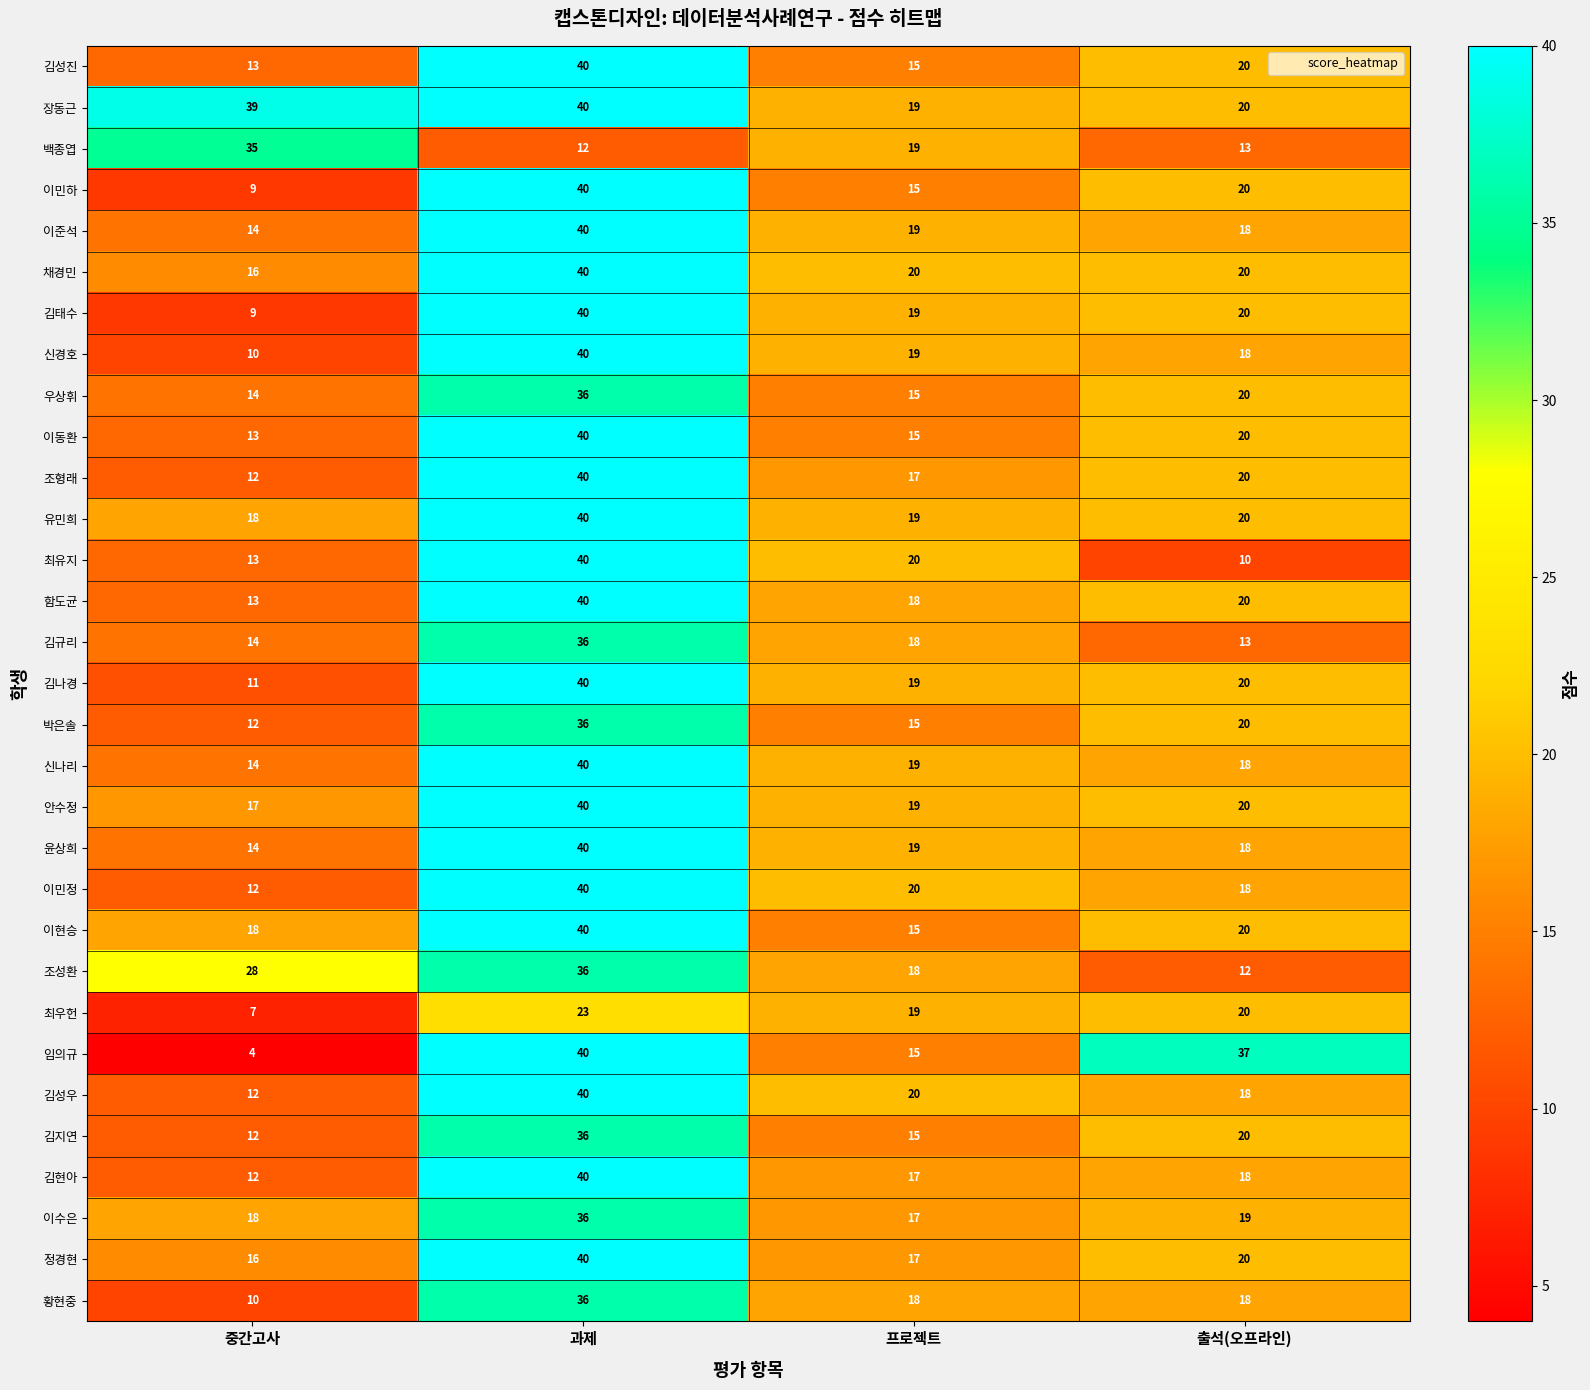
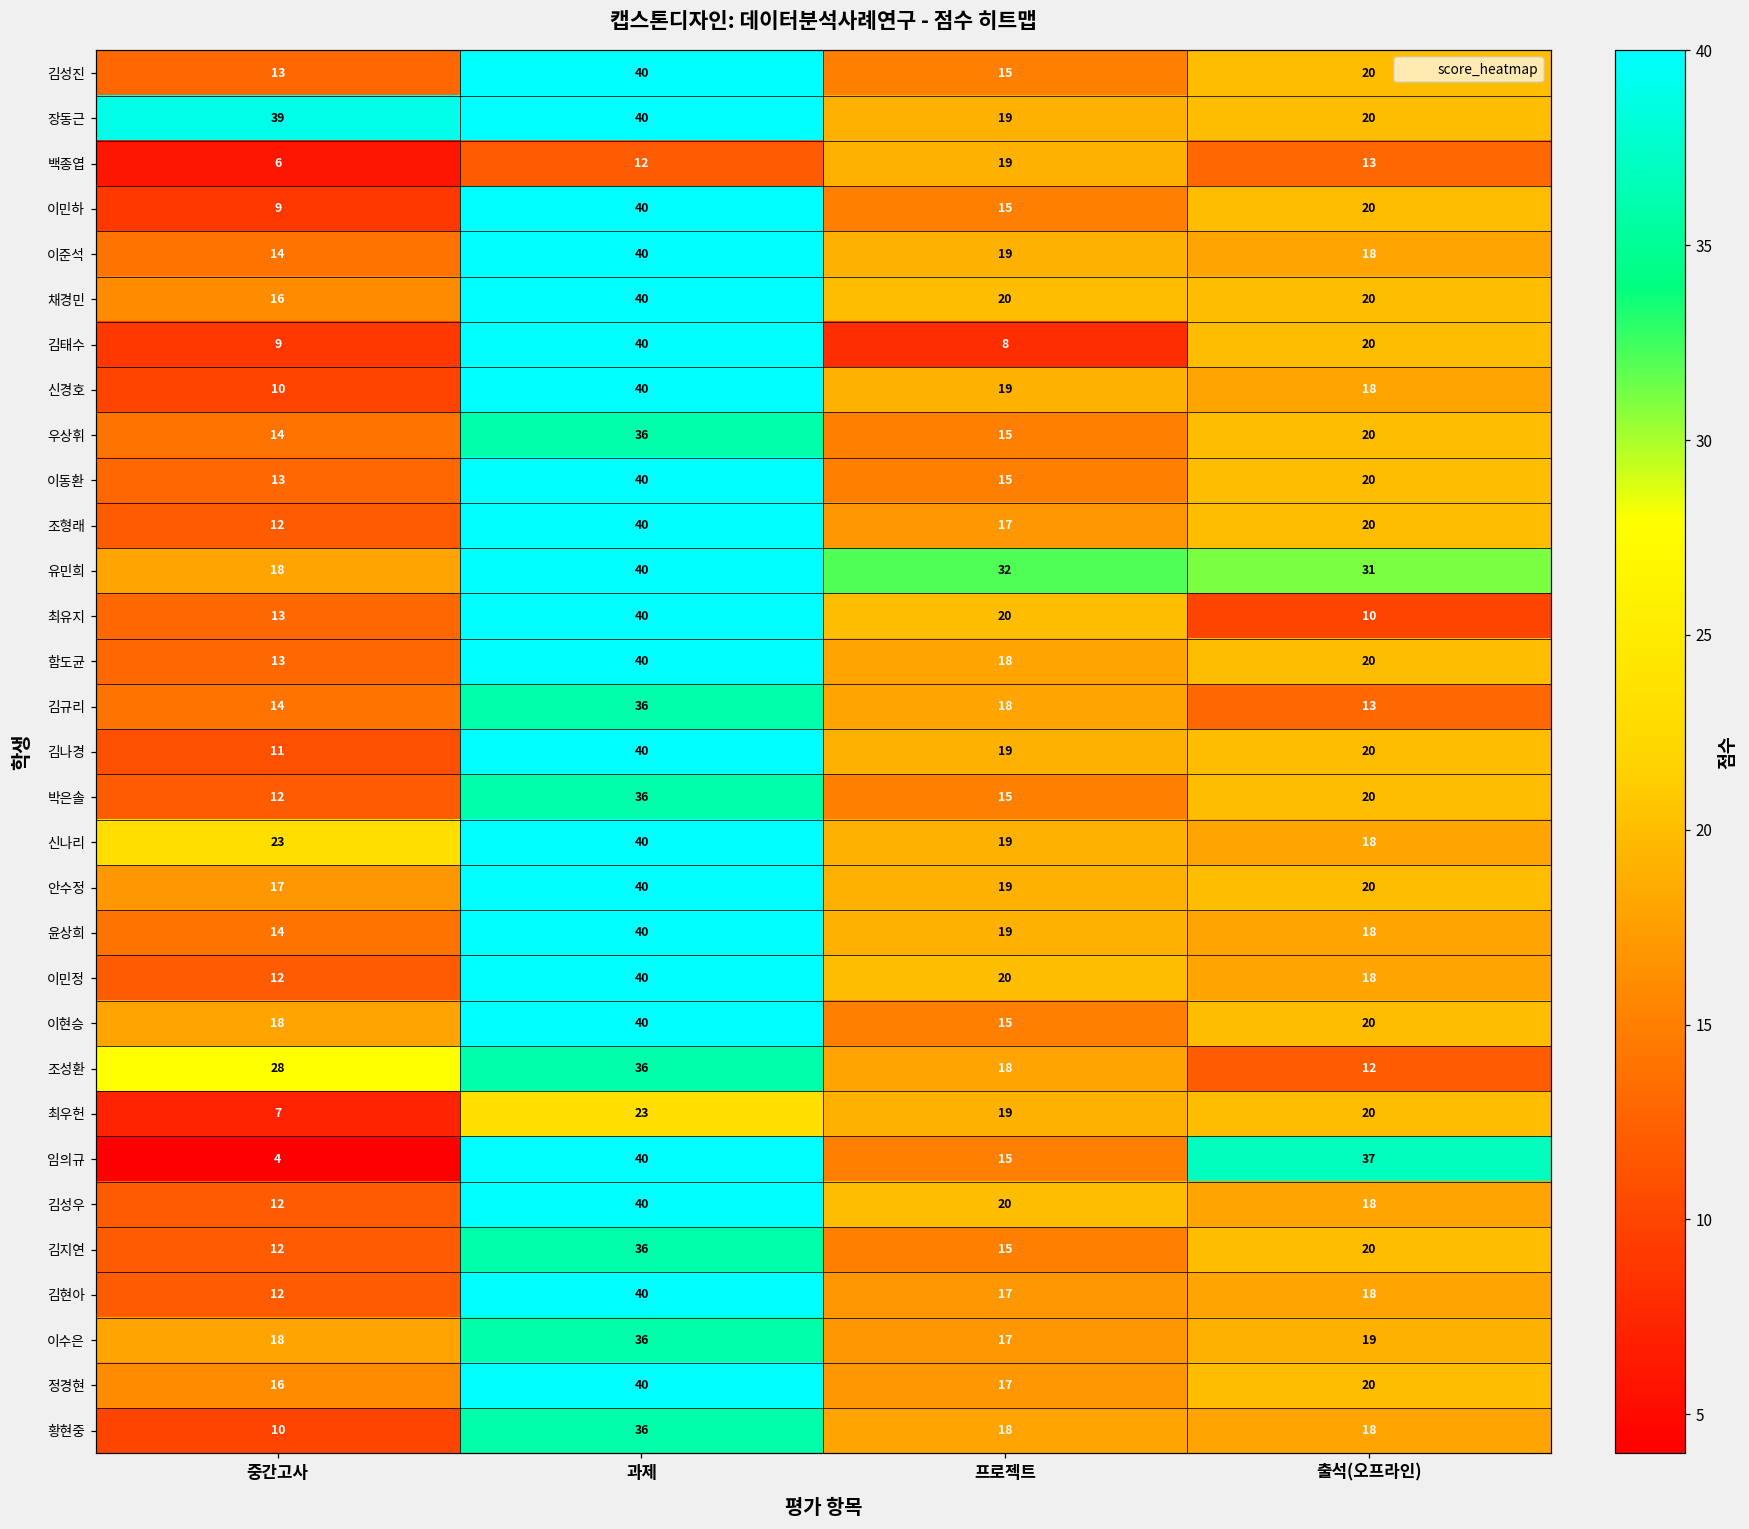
  {
    "김성진": {
      "중간고사": 13,
      "과제": 40,
      "프로젝트": 15,
      "출석(오프라인)": 20
    },
    "장동근": {
      "중간고사": 39,
      "과제": 40,
      "프로젝트": 19,
      "출석(오프라인)": 20
    },
    "백종엽": {
-     "중간고사": 35,
+     "중간고사": 6,
      "과제": 12,
      "프로젝트": 19,
      "출석(오프라인)": 13
    },
    "이민하": {
      "중간고사": 9,
      "과제": 40,
      "프로젝트": 15,
      "출석(오프라인)": 20
    },
    "이준석": {
      "중간고사": 14,
      "과제": 40,
      "프로젝트": 19,
      "출석(오프라인)": 18
    },
    "채경민": {
      "중간고사": 16,
      "과제": 40,
      "프로젝트": 20,
      "출석(오프라인)": 20
    },
    "김태수": {
      "중간고사": 9,
      "과제": 40,
-     "프로젝트": 19,
+     "프로젝트": 8,
      "출석(오프라인)": 20
    },
    "신경호": {
      "중간고사": 10,
      "과제": 40,
      "프로젝트": 19,
      "출석(오프라인)": 18
    },
    "우상휘": {
      "중간고사": 14,
      "과제": 36,
      "프로젝트": 15,
      "출석(오프라인)": 20
    },
    "이동환": {
      "중간고사": 13,
      "과제": 40,
      "프로젝트": 15,
      "출석(오프라인)": 20
    },
    "조형래": {
      "중간고사": 12,
      "과제": 40,
      "프로젝트": 17,
      "출석(오프라인)": 20
    },
    "유민희": {
      "중간고사": 18,
      "과제": 40,
-     "프로젝트": 19,
-     "출석(오프라인)": 20
+     "프로젝트": 32,
+     "출석(오프라인)": 31
    },
    "최유지": {
      "중간고사": 13,
      "과제": 40,
      "프로젝트": 20,
      "출석(오프라인)": 10
    },
    "함도균": {
      "중간고사": 13,
      "과제": 40,
      "프로젝트": 18,
      "출석(오프라인)": 20
    },
    "김규리": {
      "중간고사": 14,
      "과제": 36,
      "프로젝트": 18,
      "출석(오프라인)": 13
    },
    "김나경": {
      "중간고사": 11,
      "과제": 40,
      "프로젝트": 19,
      "출석(오프라인)": 20
    },
    "박은솔": {
      "중간고사": 12,
      "과제": 36,
      "프로젝트": 15,
      "출석(오프라인)": 20
    },
    "신나리": {
-     "중간고사": 14,
+     "중간고사": 23,
      "과제": 40,
      "프로젝트": 19,
      "출석(오프라인)": 18
    },
    "안수정": {
      "중간고사": 17,
      "과제": 40,
      "프로젝트": 19,
      "출석(오프라인)": 20
    },
    "윤상희": {
      "중간고사": 14,
      "과제": 40,
      "프로젝트": 19,
      "출석(오프라인)": 18
    },
    "이민정": {
      "중간고사": 12,
      "과제": 40,
      "프로젝트": 20,
      "출석(오프라인)": 18
    },
    "이현승": {
      "중간고사": 18,
      "과제": 40,
      "프로젝트": 15,
      "출석(오프라인)": 20
    },
    "조성환": {
      "중간고사": 28,
      "과제": 36,
      "프로젝트": 18,
      "출석(오프라인)": 12
    },
    "최우헌": {
      "중간고사": 7,
      "과제": 23,
      "프로젝트": 19,
      "출석(오프라인)": 20
    },
    "임의규": {
      "중간고사": 4,
      "과제": 40,
      "프로젝트": 15,
      "출석(오프라인)": 37
    },
    "김성우": {
      "중간고사": 12,
      "과제": 40,
      "프로젝트": 20,
      "출석(오프라인)": 18
    },
    "김지연": {
      "중간고사": 12,
      "과제": 36,
      "프로젝트": 15,
      "출석(오프라인)": 20
    },
    "김현아": {
      "중간고사": 12,
      "과제": 40,
      "프로젝트": 17,
      "출석(오프라인)": 18
    },
    "이수은": {
      "중간고사": 18,
      "과제": 36,
      "프로젝트": 17,
      "출석(오프라인)": 19
    },
    "정경현": {
      "중간고사": 16,
      "과제": 40,
      "프로젝트": 17,
      "출석(오프라인)": 20
    },
    "황현중": {
      "중간고사": 10,
      "과제": 36,
      "프로젝트": 18,
      "출석(오프라인)": 18
    }
  }
